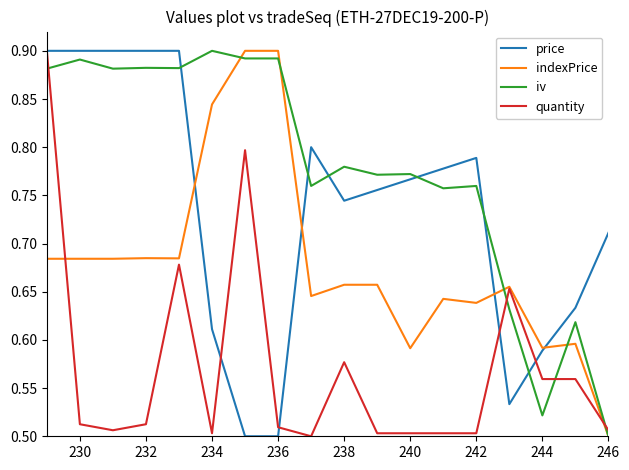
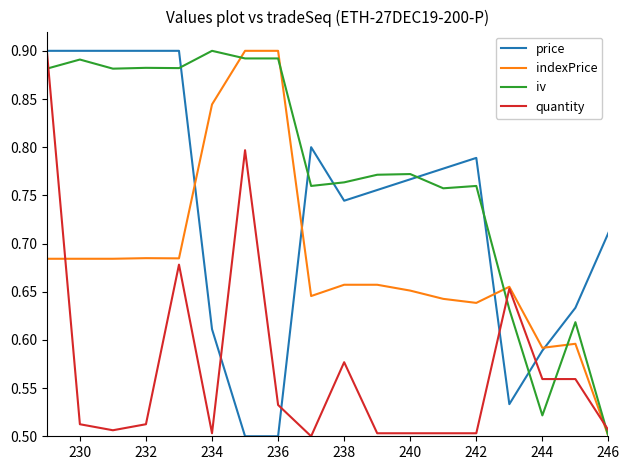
  {
    "price": {
      "230": 0.90,
      "232": 0.90,
      "234": 0.61,
      "236": 0.50,
      "238": 0.74,
      "240": 0.77,
      "242": 0.79,
      "244": 0.59,
      "246": 0.71
    },
    "indexPrice": {
      "230": 0.68,
      "232": 0.68,
      "234": 0.84,
      "236": 0.90,
      "238": 0.66,
-     "240": 0.59,
+     "240": 0.65,
      "242": 0.64,
      "244": 0.59
    },
    "iv": {
      "230": 0.89,
      "232": 0.88,
      "234": 0.90,
      "236": 0.89,
-     "238": 0.78,
+     "238": 0.76,
      "240": 0.77,
      "242": 0.76,
      "244": 0.52
    },
    "quantity": {
      "230": 0.51,
      "232": 0.51,
      "234": 0.50,
-     "236": 0.51,
+     "236": 0.53,
      "238": 0.58,
      "240": 0.50,
      "242": 0.50,
      "244": 0.56,
      "246": 0.51
    }
  }
